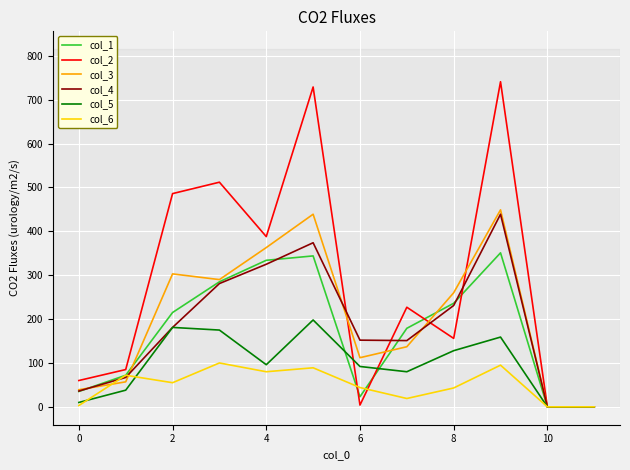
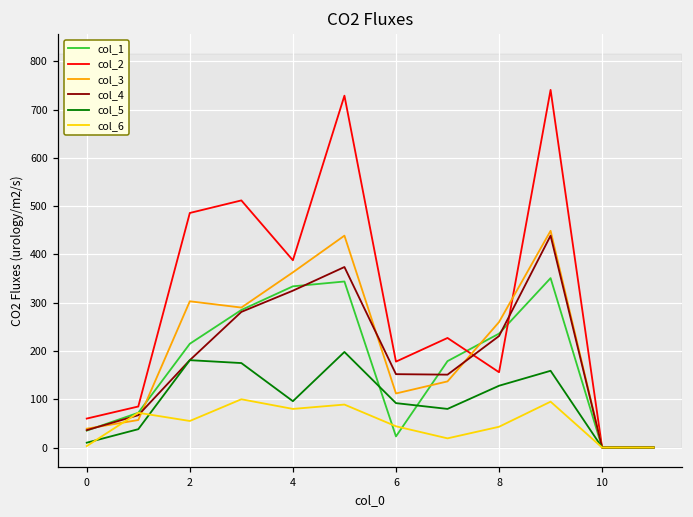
  {
    "col_1": {
      "2": 220,
      "4": 330,
      "6": 20
    },
    "col_2": {
      "0": 60,
      "2": 490,
      "4": 390,
-     "6": 0,
+     "6": 180,
      "8": 160
    },
    "col_4": {
      "4": 330,
      "6": 150
    },
    "col_5": {
      "0": 10,
      "4": 100,
      "6": 90,
      "8": 130
    }
  }
